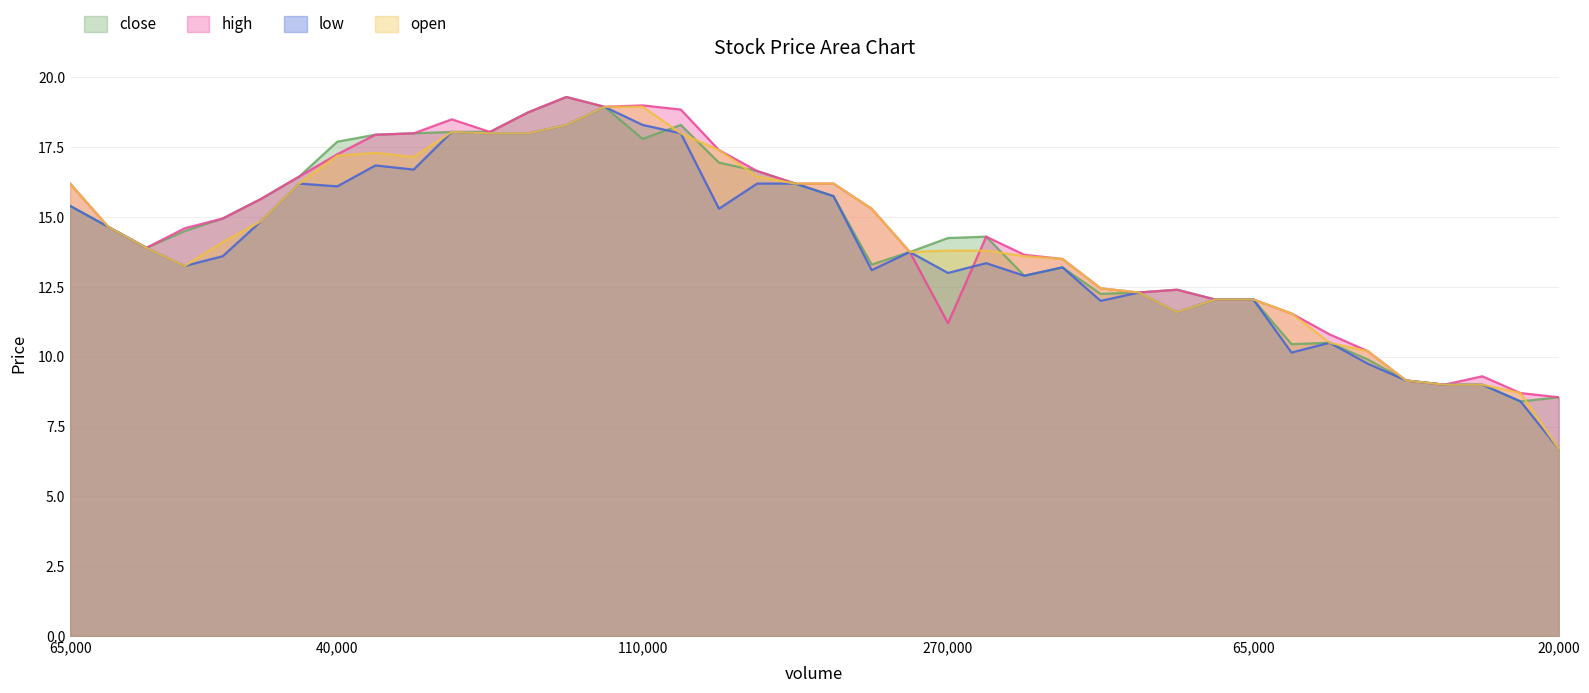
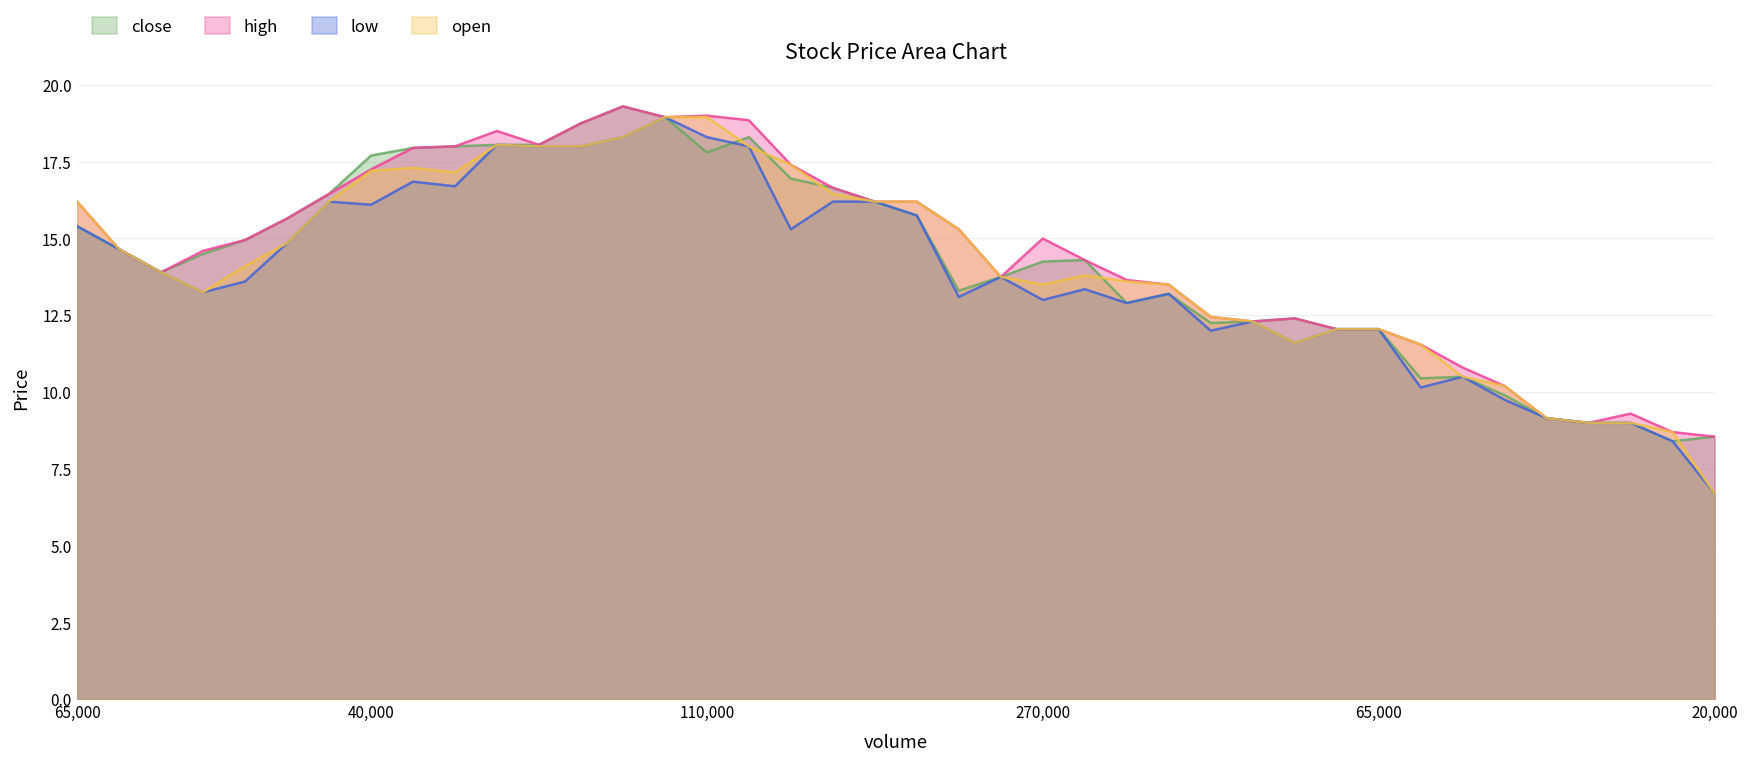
  {
    "close": {
      "40,000": 17.7,
      "110,000": 17.8,
      "270,000": 14.3
    },
    "high": {
-     "270,000": 11.2
+     "270,000": 15.0
    },
    "low": {
      "40,000": 16.1,
      "110,000": 18.3,
      "270,000": 13.0
    },
    "open": {
-     "270,000": 13.8
+     "270,000": 13.5
    }
  }
